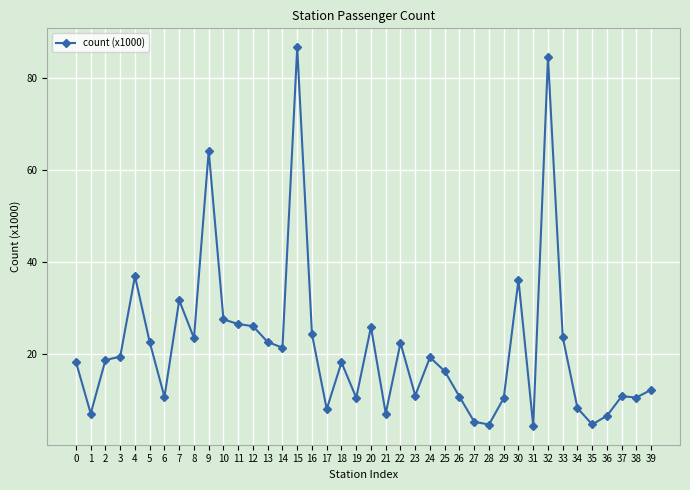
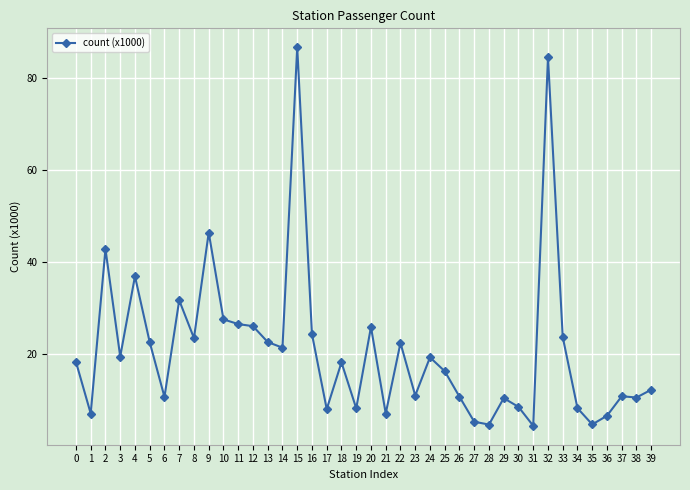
  {
    "0": 18,
    "1": 7,
-   "2": 19,
+   "2": 43,
    "3": 19,
    "4": 37,
    "5": 22,
    "6": 11,
    "7": 32,
    "8": 23,
-   "9": 64,
+   "9": 46,
    "10": 27,
    "11": 26,
    "12": 26,
    "13": 23,
    "14": 21,
    "15": 87,
    "16": 24,
    "17": 8,
    "18": 18,
-   "19": 10,
+   "19": 8,
    "20": 26,
    "21": 7,
    "22": 22,
    "23": 11,
    "24": 19,
    "25": 16,
    "26": 11,
    "27": 5,
    "28": 5,
    "29": 10,
-   "30": 36,
+   "30": 8,
    "31": 4,
    "32": 85,
    "33": 24,
    "34": 8,
    "35": 5,
    "36": 6,
    "37": 11,
    "38": 10,
    "39": 12
  }
